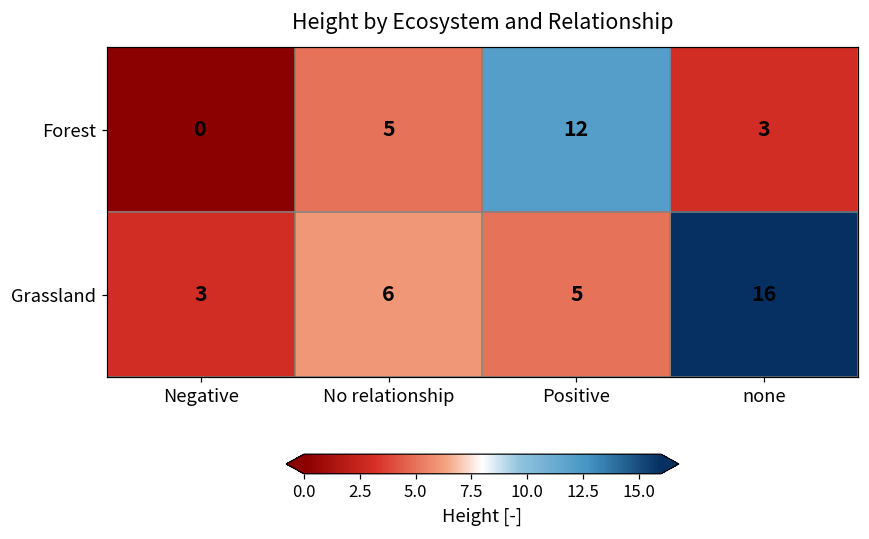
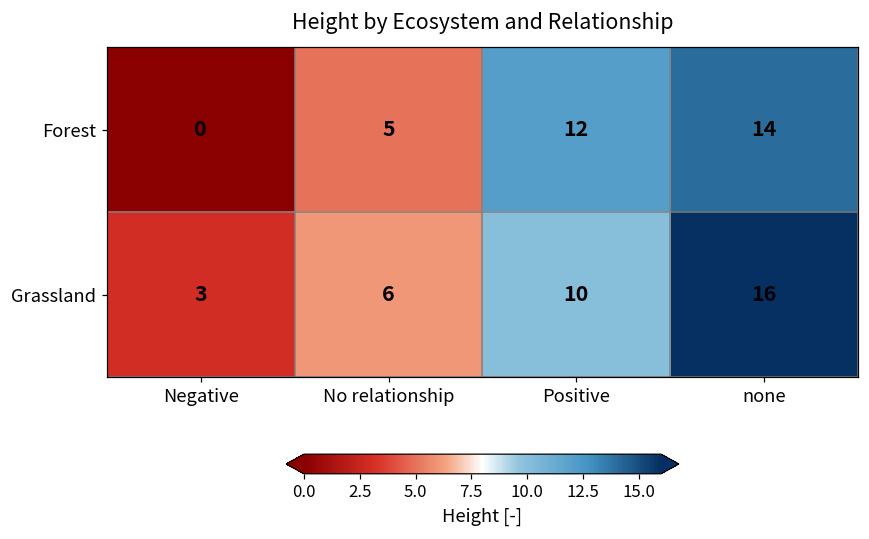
  {
    "Forest": {
      "Negative": 0,
      "No relationship": 5,
      "Positive": 12,
-     "none": 3
+     "none": 14
    },
    "Grassland": {
      "Negative": 3,
      "No relationship": 6,
-     "Positive": 5,
+     "Positive": 10,
      "none": 16
    }
  }
